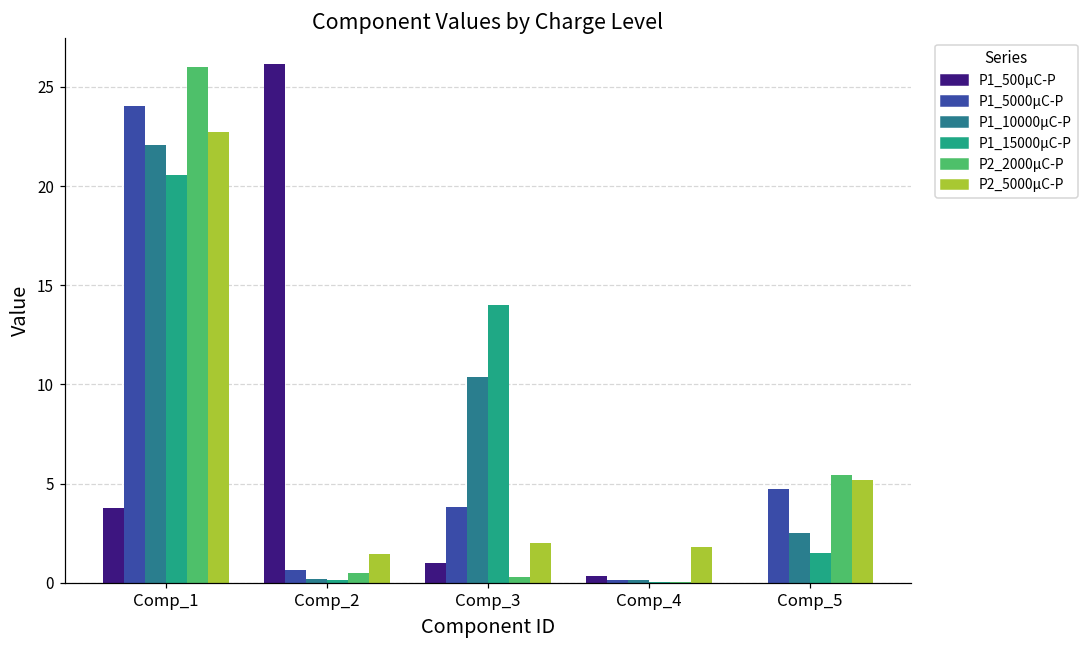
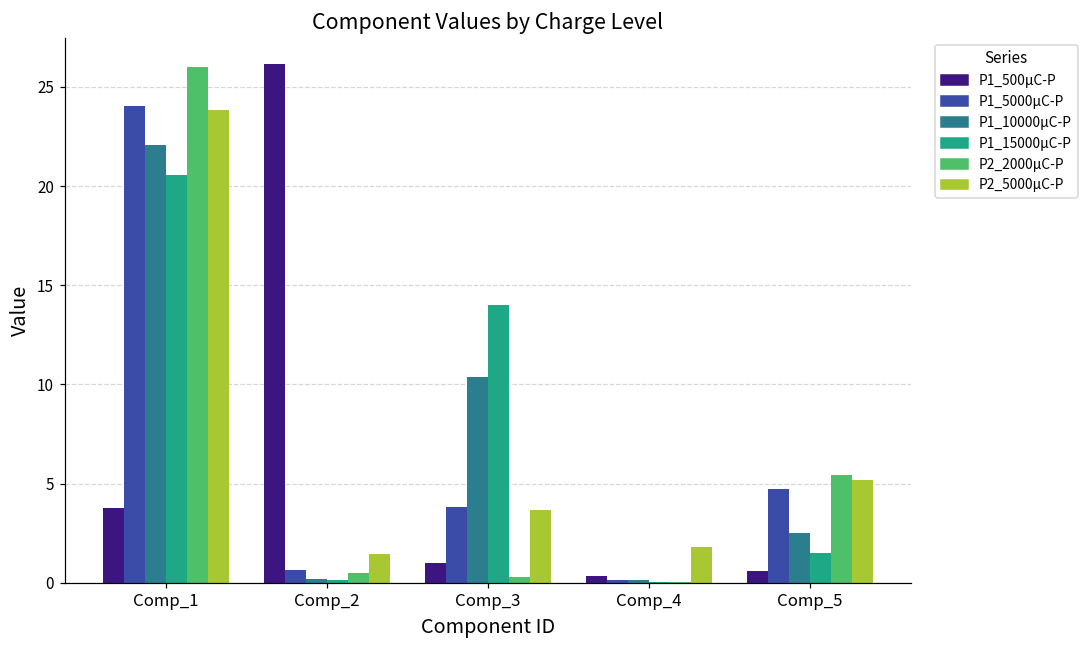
  {
    "P1_500μC-P": {
      "Comp_1": 3.8,
      "Comp_2": 26.2,
      "Comp_3": 1.0,
      "Comp_4": 0.4,
-     "Comp_5": 0.0
+     "Comp_5": 0.6
    },
    "P2_5000μC-P": {
-     "Comp_1": 22.7,
+     "Comp_1": 23.9,
      "Comp_2": 1.4,
-     "Comp_3": 2.0,
+     "Comp_3": 3.7,
      "Comp_4": 1.8,
      "Comp_5": 5.2
    }
  }
